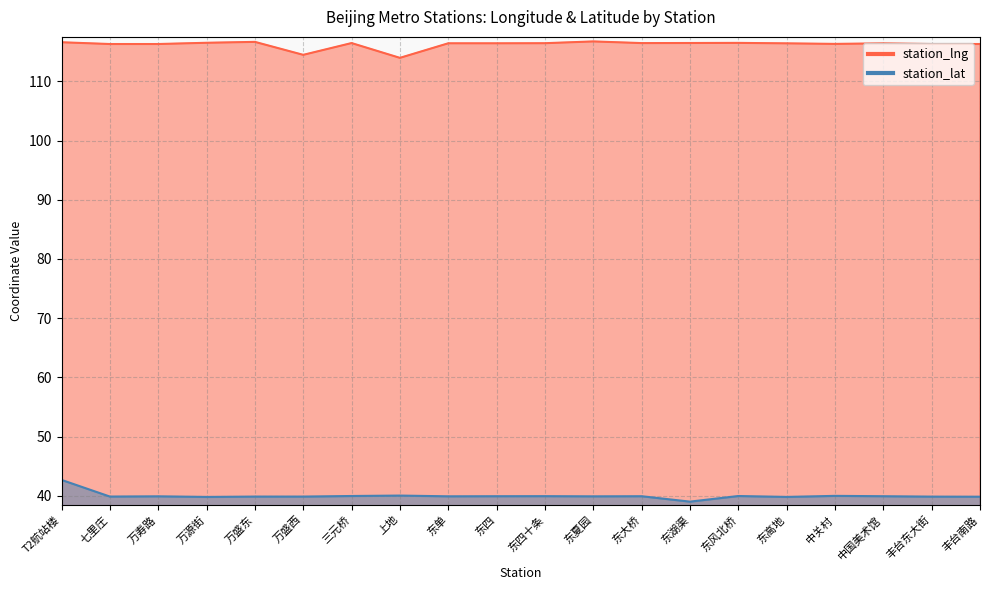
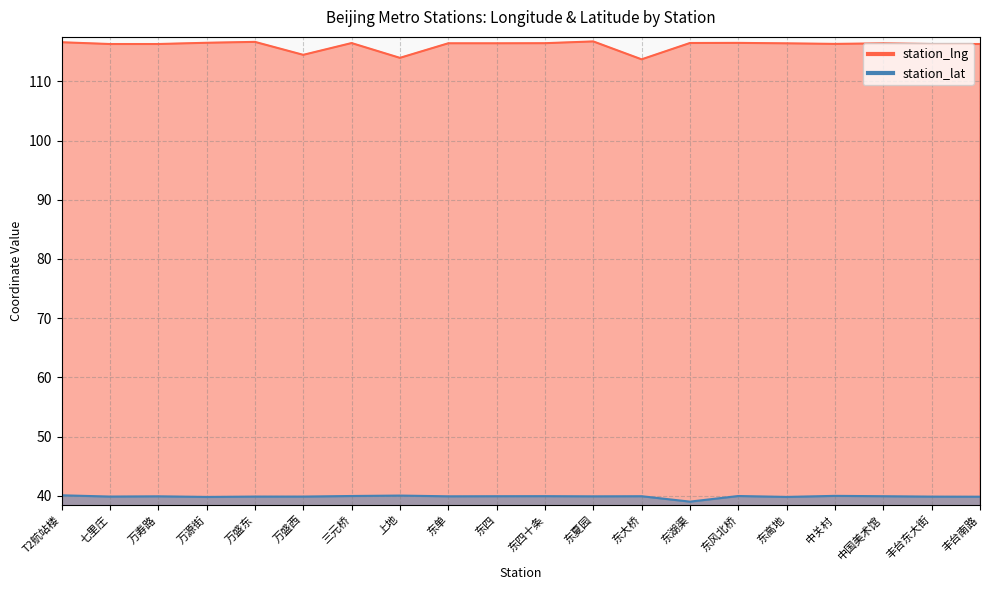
  {
    "station_lng": {
      "T2航站楼": 117,
      "七里庄": 116,
      "万寿路": 116,
      "万源街": 117,
      "万盛东": 117,
      "万盛西": 114,
      "三元桥": 116,
      "上地": 114,
      "东单": 116,
      "东四": 116,
      "东四十条": 116,
      "东夏园": 117,
-     "东大桥": 116,
+     "东大桥": 114,
      "东湖渠": 116,
      "东风北桥": 116,
      "东高地": 116,
      "中关村": 116,
      "丰台南路": 116
    },
    "station_lat": {
-     "T2航站楼": 43,
+     "T2航站楼": 40,
      "七里庄": 40,
      "万寿路": 40,
      "万源街": 40,
      "万盛东": 40,
      "万盛西": 40,
      "三元桥": 40,
      "上地": 40,
      "东单": 40,
      "东四": 40,
      "东四十条": 40,
      "东夏园": 40,
      "东大桥": 40,
      "东湖渠": 39,
      "东风北桥": 40,
      "东高地": 40,
      "中关村": 40,
      "中国美术馆": 40,
      "丰台东大街": 40,
      "丰台南路": 40
    }
  }
